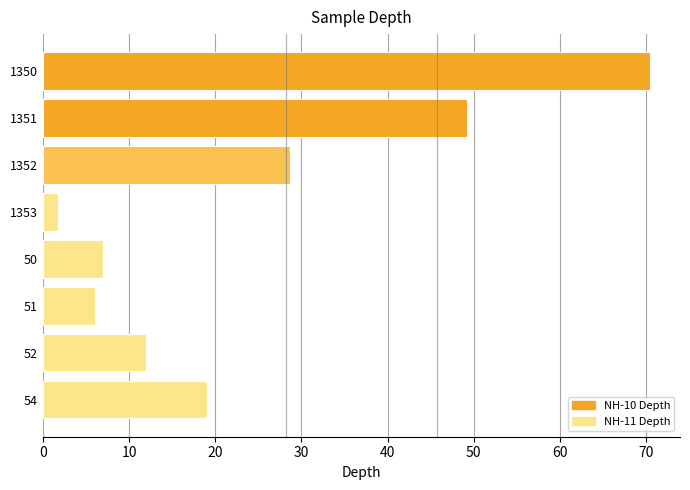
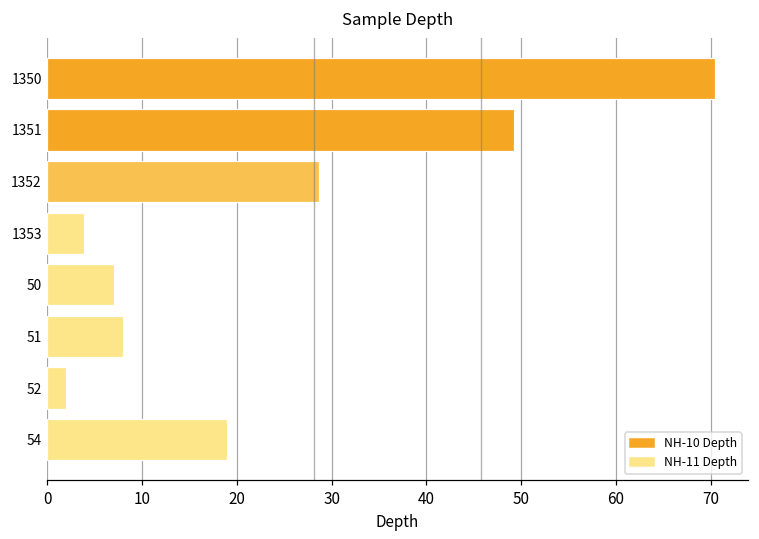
  {
    "1350": 70,
    "1351": 49,
    "1352": 29,
-   "1353": 2,
+   "1353": 4,
    "50": 7,
-   "51": 6,
-   "52": 12,
+   "51": 8,
+   "52": 2,
    "54": 19
  }
